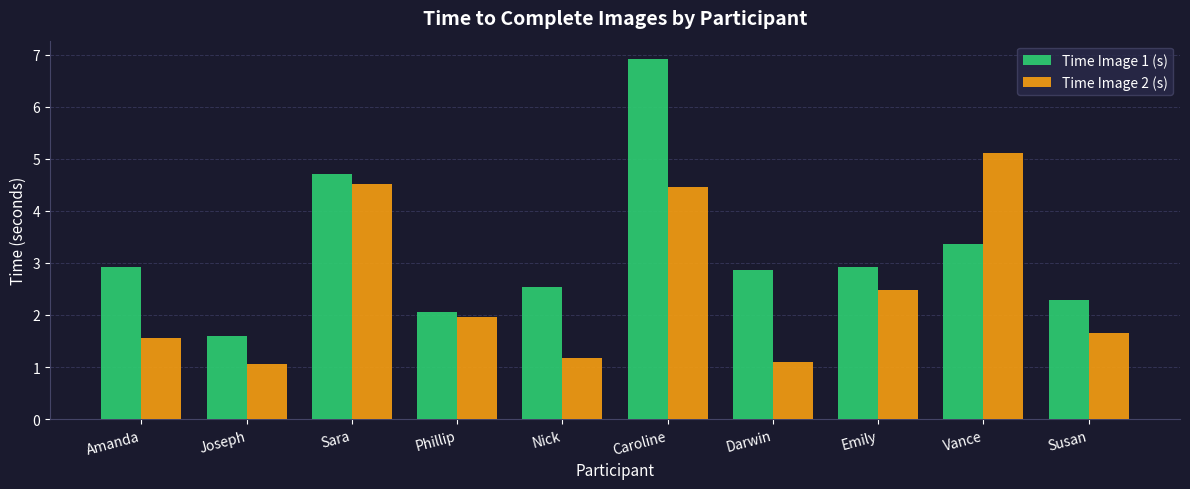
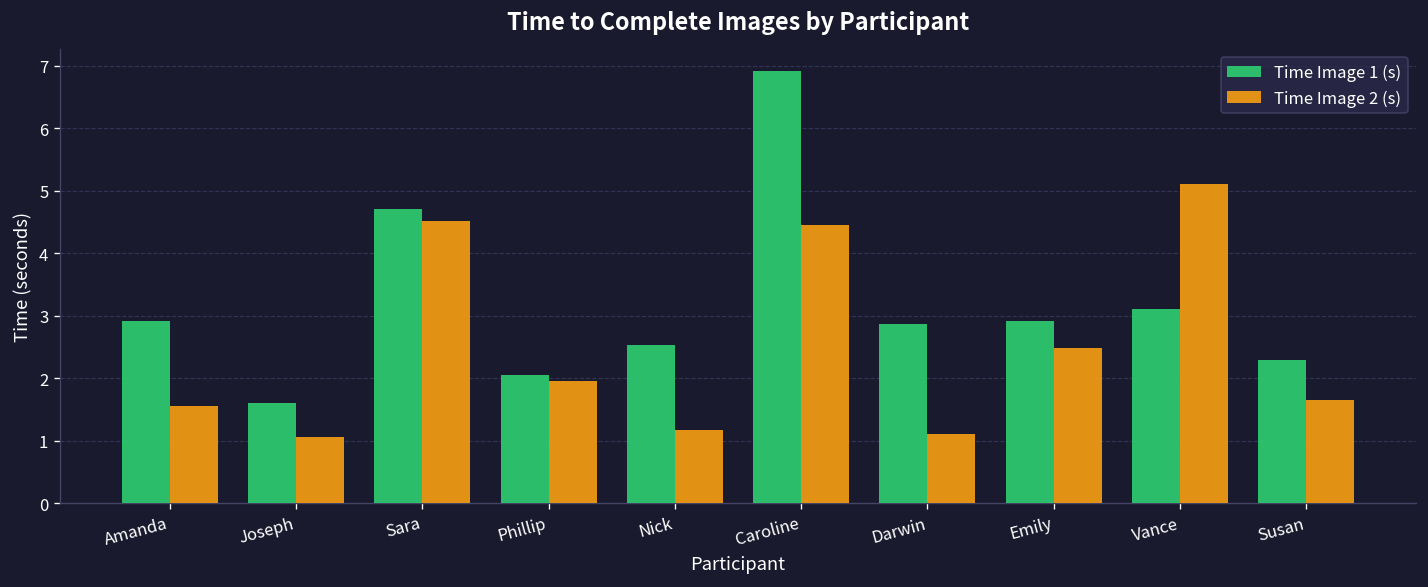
  {
    "Time Image 1 (s)": {
      "Amanda": 2.9,
      "Joseph": 1.6,
      "Sara": 4.7,
      "Phillip": 2.1,
      "Nick": 2.5,
      "Caroline": 6.9,
      "Darwin": 2.9,
      "Emily": 2.9,
-     "Vance": 3.4,
+     "Vance": 3.1,
      "Susan": 2.3
    },
    "Time Image 2 (s)": {
      "Amanda": 1.6,
      "Joseph": 1.1,
      "Sara": 4.5,
      "Phillip": 2.0,
      "Nick": 1.2,
      "Caroline": 4.5,
      "Darwin": 1.1,
      "Emily": 2.5,
      "Vance": 5.1,
      "Susan": 1.7
    }
  }
